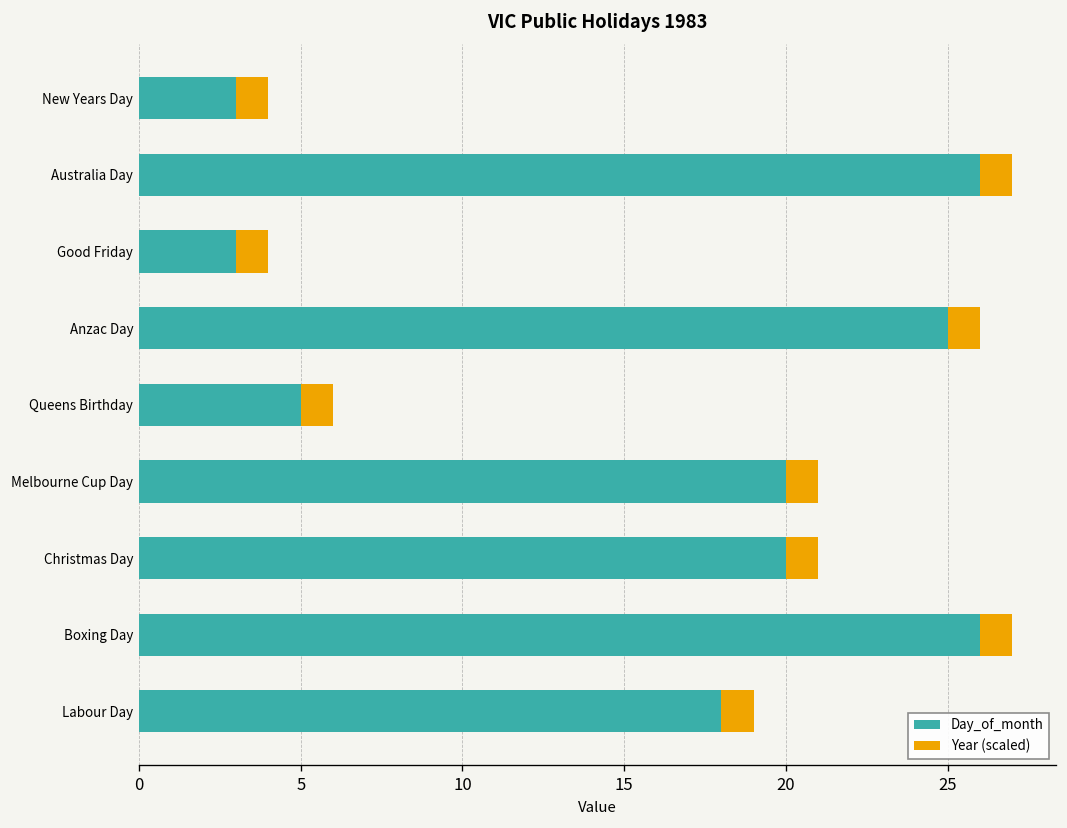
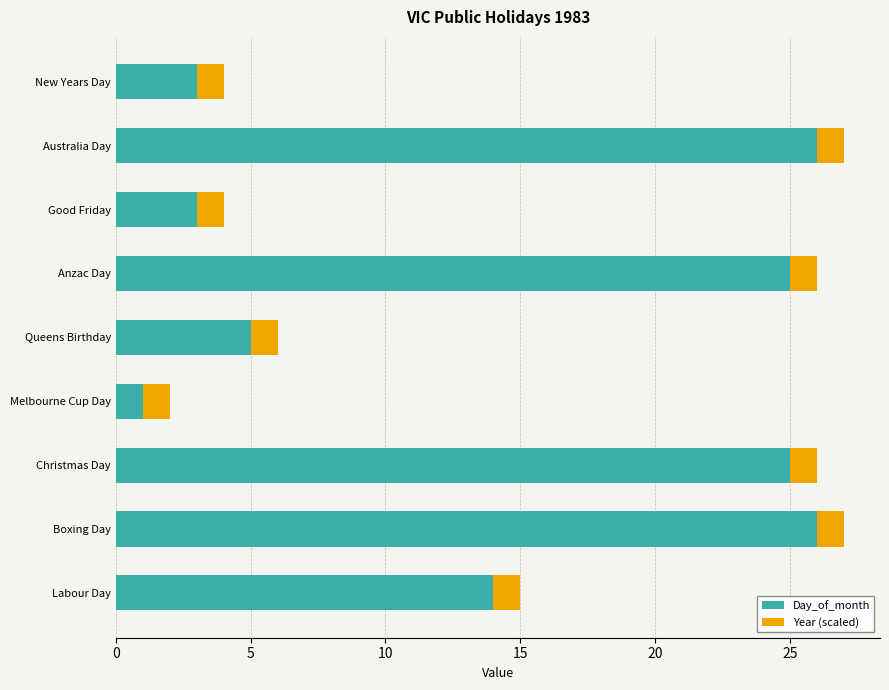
  {
    "Day_of_month": {
      "New Years Day": 3,
      "Australia Day": 26,
      "Good Friday": 3,
      "Anzac Day": 25,
      "Queens Birthday": 5,
-     "Melbourne Cup Day": 20,
-     "Christmas Day": 20,
+     "Melbourne Cup Day": 1,
+     "Christmas Day": 25,
      "Boxing Day": 26,
-     "Labour Day": 18
+     "Labour Day": 14
    },
    "Year (scaled)": {
      "New Years Day": 1,
      "Australia Day": 1,
      "Good Friday": 1,
      "Anzac Day": 1,
      "Queens Birthday": 1,
      "Melbourne Cup Day": 1,
      "Christmas Day": 1,
      "Boxing Day": 1,
      "Labour Day": 1
    }
  }
